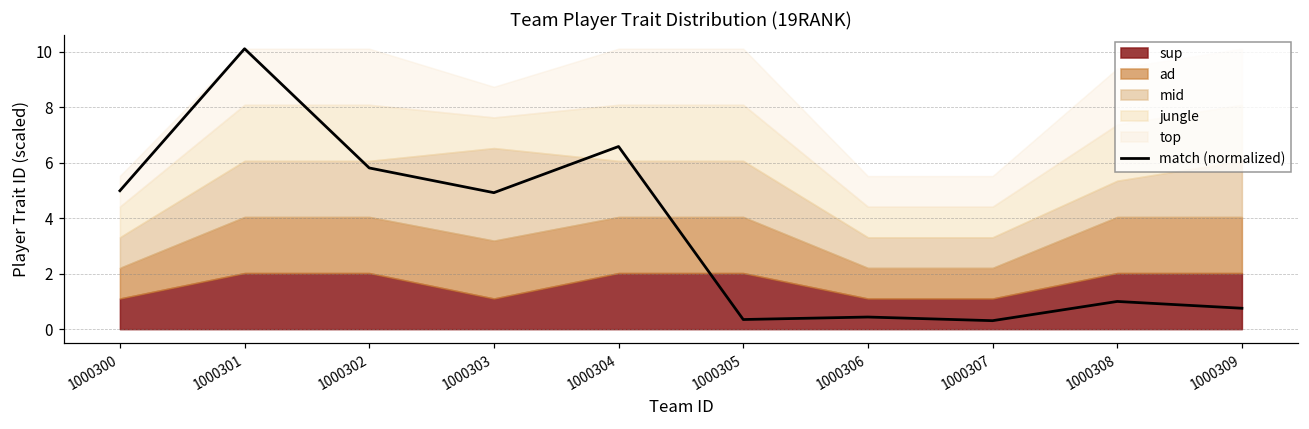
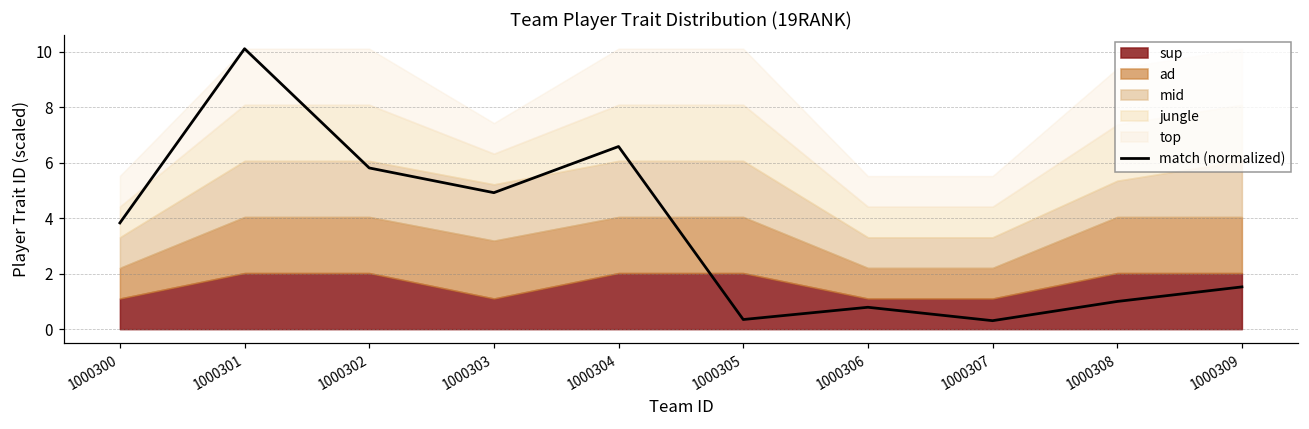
  {
    "match (normalized)": {
-     "1000300": 5.0,
+     "1000300": 3.8,
      "1000302": 5.8,
      "1000303": 4.9,
      "1000304": 6.6,
      "1000305": 0.3,
-     "1000306": 0.4,
+     "1000306": 0.8,
      "1000307": 0.3,
      "1000308": 1.0,
-     "1000309": 0.8
+     "1000309": 1.5
    },
    "sup": {
      "1000300": 1.1,
      "1000301": 2.0,
      "1000302": 2.0,
      "1000303": 1.1,
      "1000304": 2.0,
      "1000305": 2.0,
      "1000306": 1.1,
      "1000307": 1.1,
      "1000308": 2.0,
      "1000309": 2.0
    },
    "ad": {
      "1000300": 1.1,
      "1000301": 2.0,
      "1000302": 2.0,
      "1000303": 2.1,
      "1000304": 2.0,
      "1000305": 2.0,
      "1000306": 1.1,
      "1000307": 1.1,
      "1000308": 2.0,
      "1000309": 2.0
    },
    "mid": {
      "1000300": 1.1,
      "1000301": 2.0,
      "1000302": 2.0,
-     "1000303": 3.3,
+     "1000303": 2.0,
      "1000304": 2.0,
      "1000305": 2.0,
      "1000306": 1.1,
      "1000307": 1.1,
      "1000308": 1.3
    }
  }
